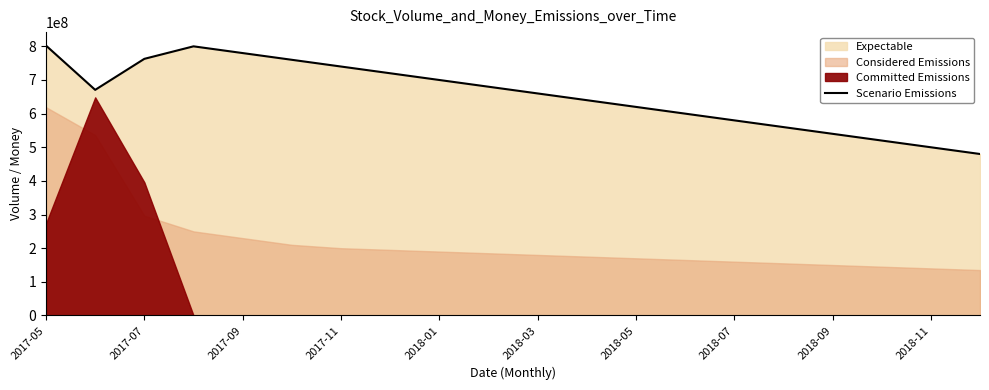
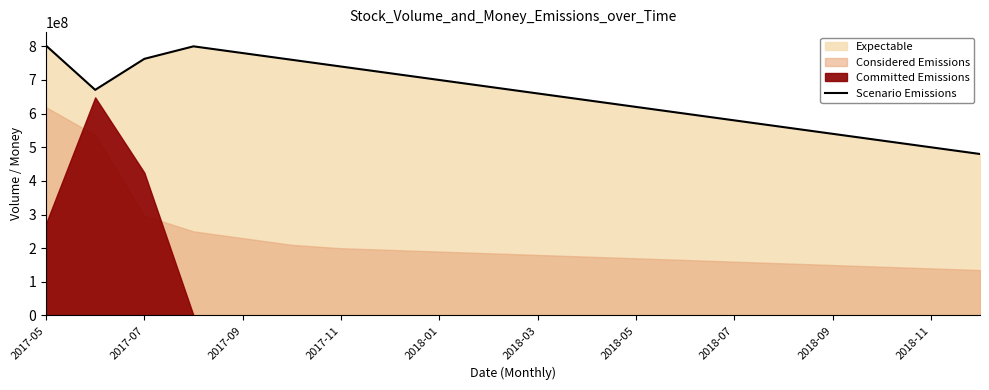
  {
    "Committed Emissions": {
      "2017-05": 270000000,
-     "2017-07": 400000000,
+     "2017-07": 420000000,
      "2017-09": 0,
      "2017-11": 0,
      "2018-01": 0,
      "2018-03": 0,
      "2018-05": 0,
      "2018-07": 0,
      "2018-09": 0,
      "2018-11": 0
    }
  }
